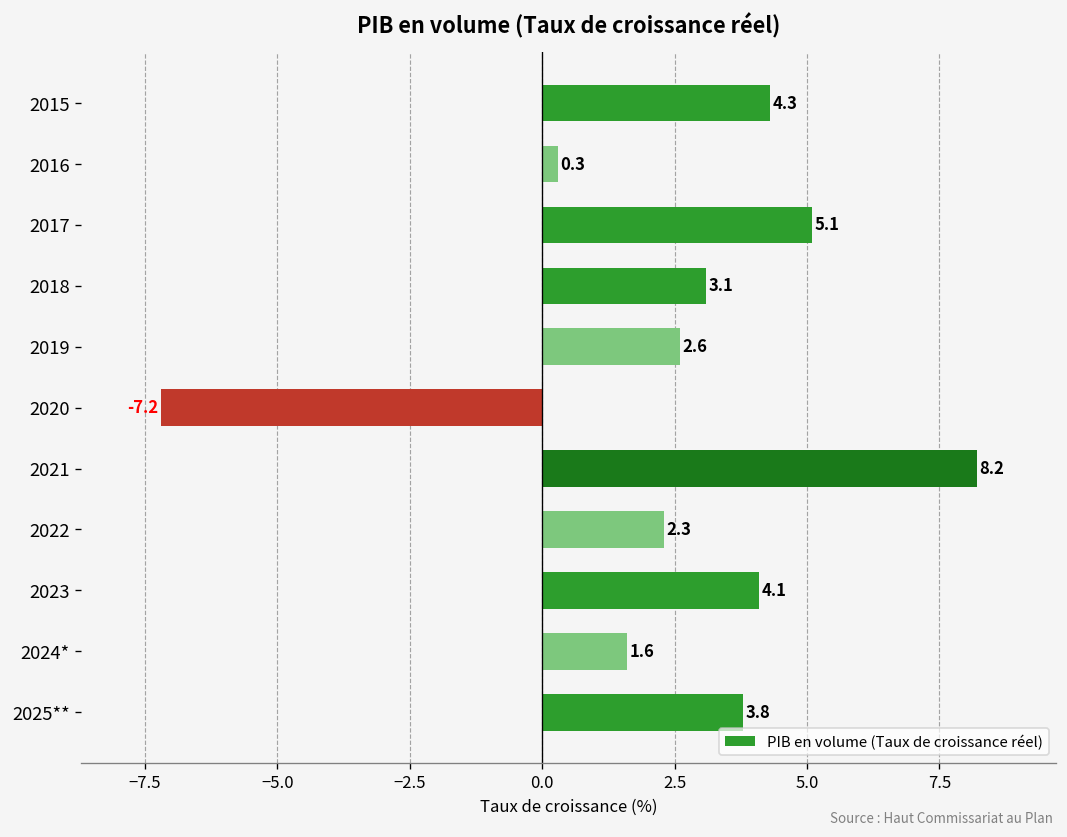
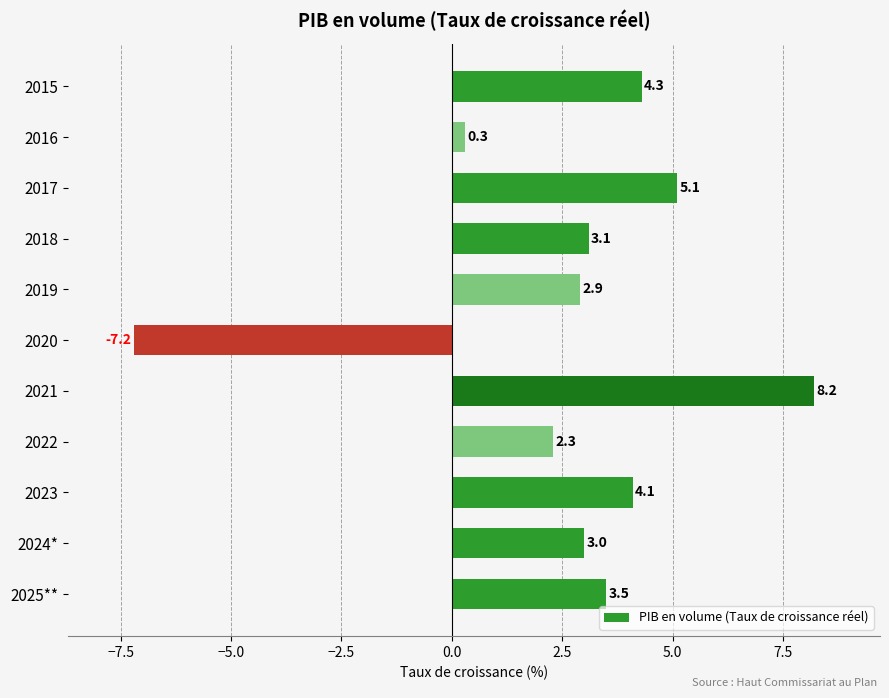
  {
    "2015": 4.3,
    "2016": 0.3,
    "2017": 5.1,
    "2018": 3.1,
-   "2019": 2.6,
+   "2019": 2.9,
    "2020": -7.2,
    "2021": 8.2,
    "2022": 2.3,
    "2023": 4.1,
-   "2024*": 1.6,
-   "2025**": 3.8
+   "2024*": 3.0,
+   "2025**": 3.5
  }
